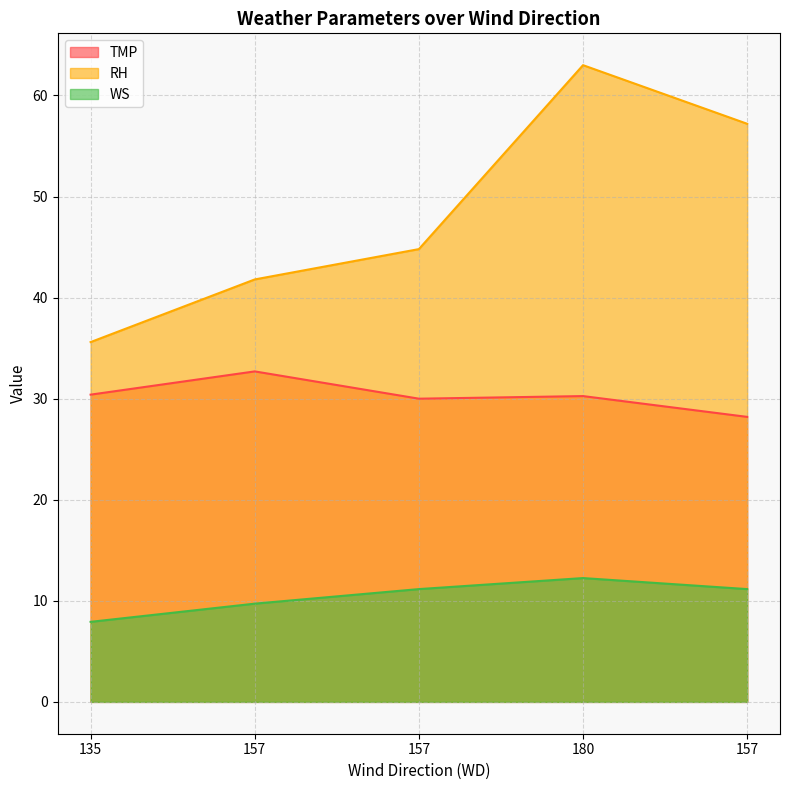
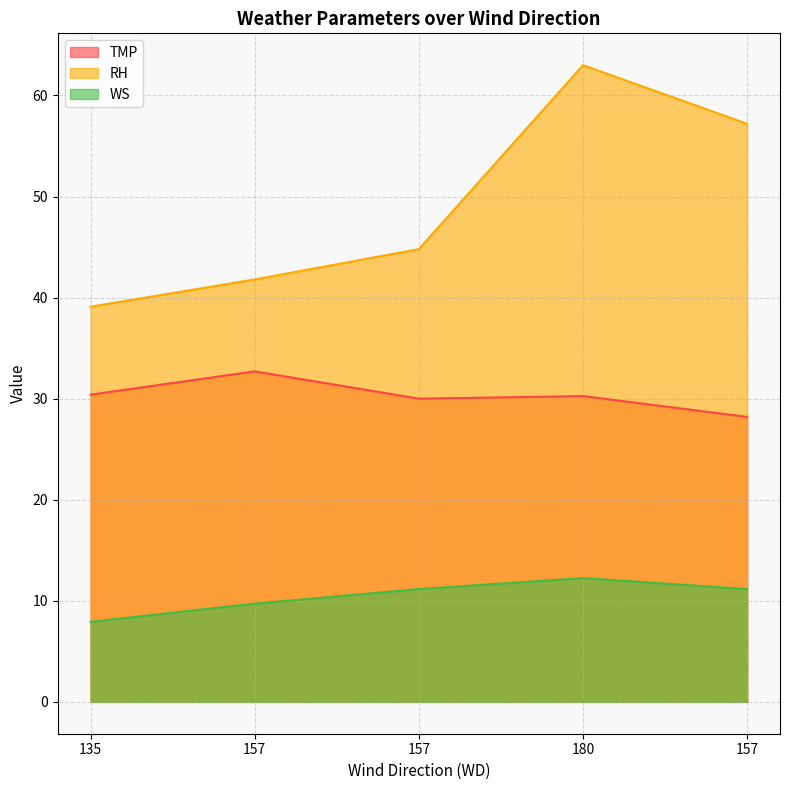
  {
    "TMP": {
      "135": 30.4,
      "180": 30.3
    },
    "RH": {
-     "135": 35.6,
+     "135": 39.1,
      "180": 63.0
    },
    "WS": {
      "135": 7.9,
      "180": 12.3
    }
  }
